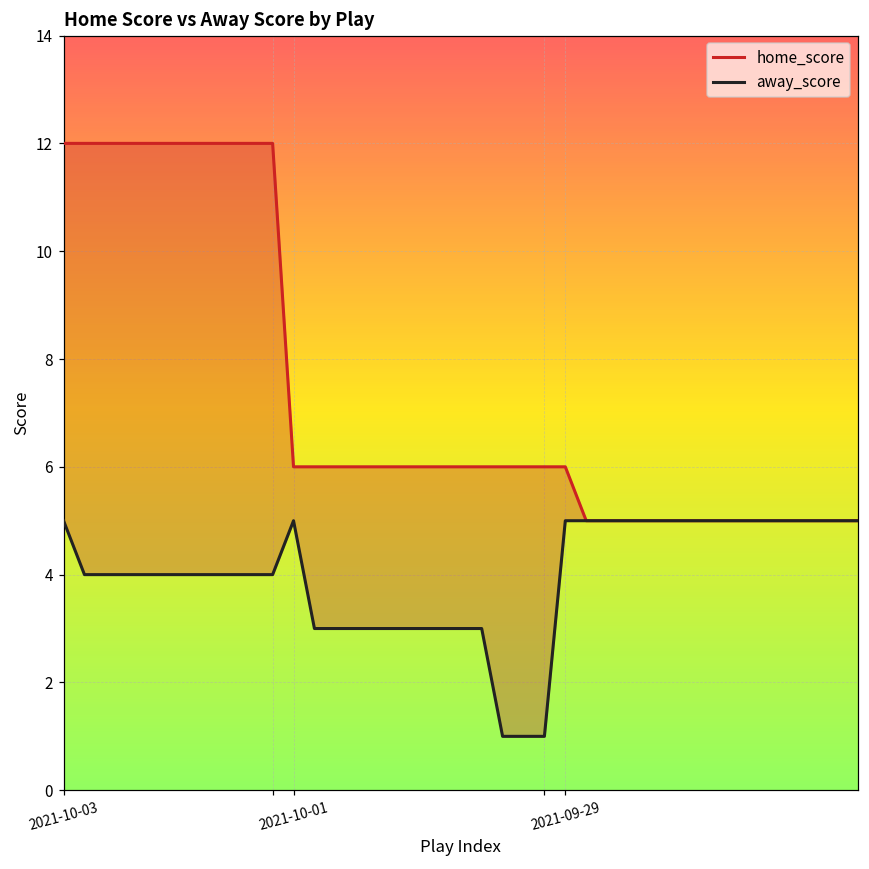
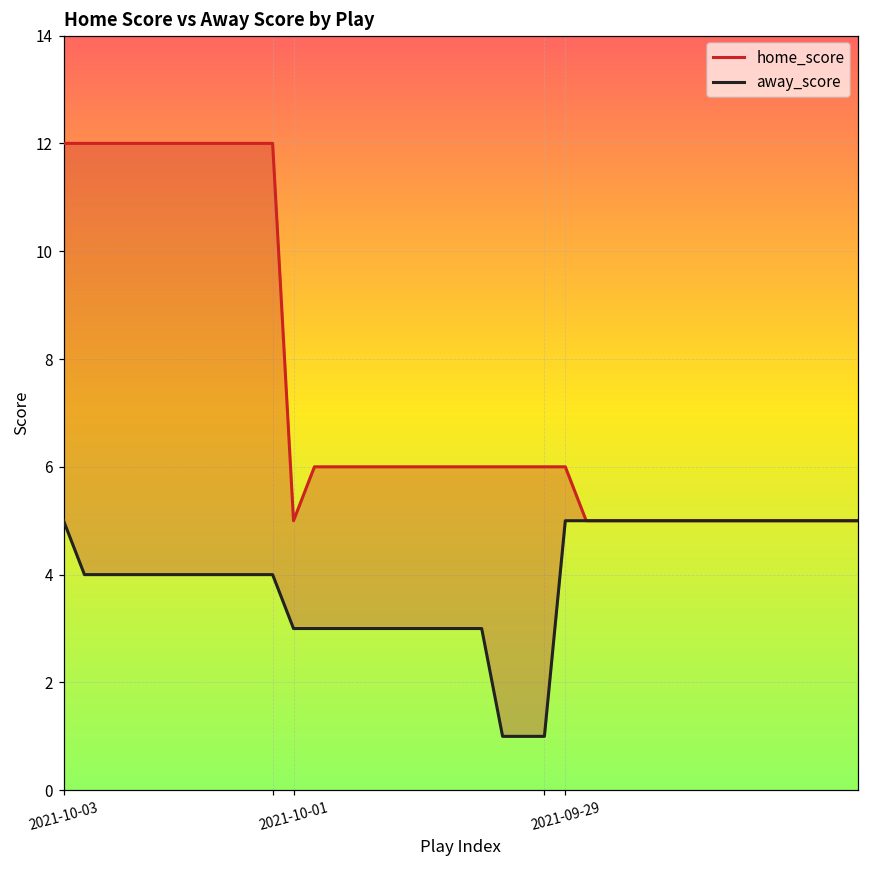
  {
    "home_score": {
      "2021-10-03": 12,
-     "2021-10-01": 6,
+     "2021-10-01": 5,
      "2021-09-29": 6
    },
    "away_score": {
      "2021-10-03": 5,
-     "2021-10-01": 5,
+     "2021-10-01": 3,
      "2021-09-29": 5
    }
  }
